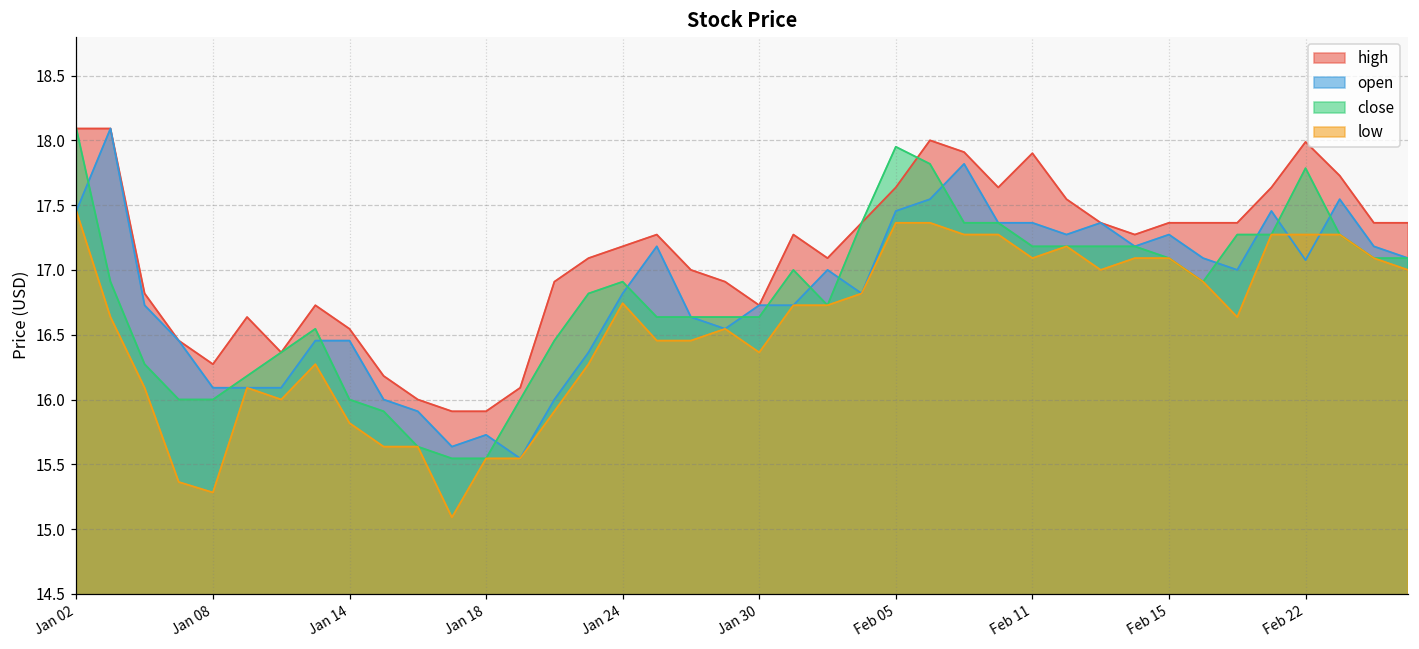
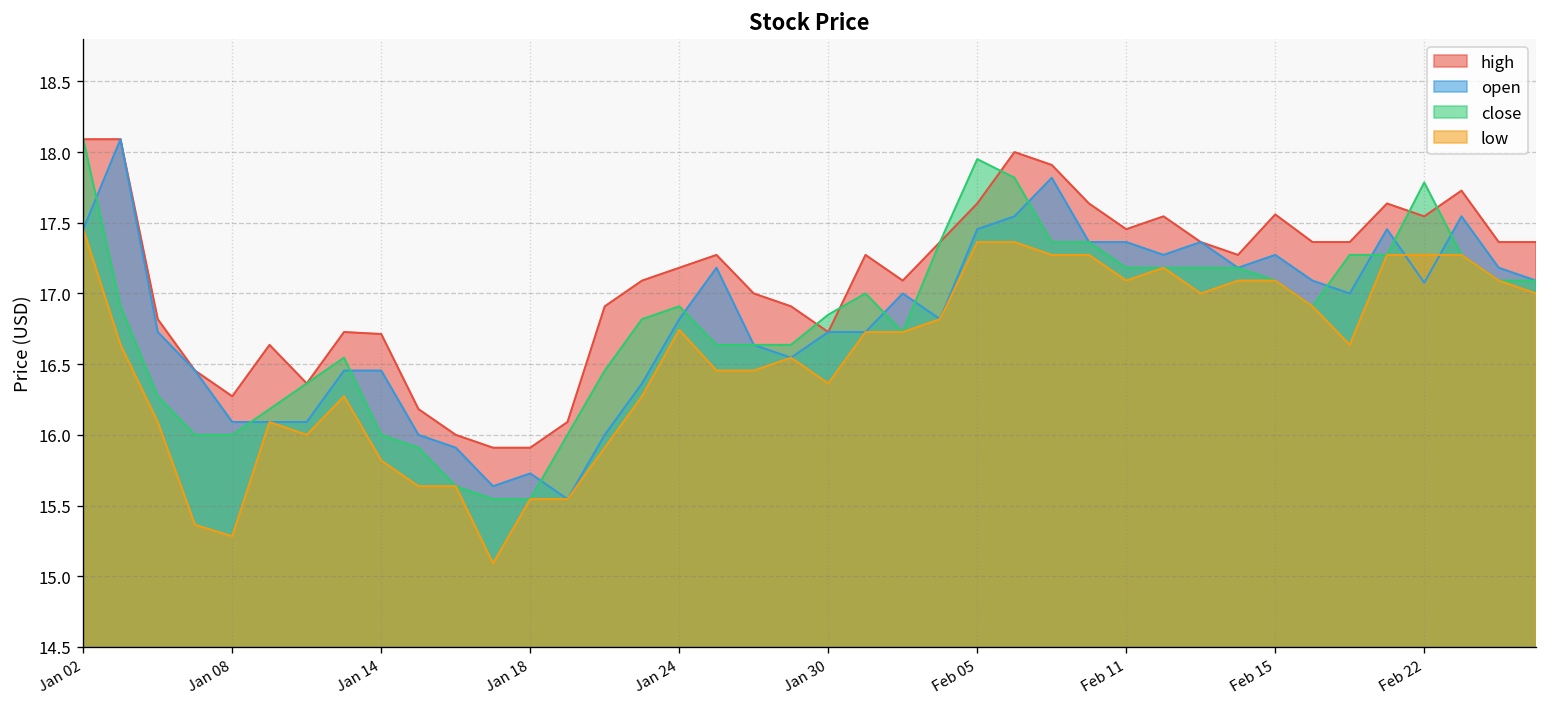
  {
    "high": {
      "Jan 08": 16.27,
-     "Jan 14": 16.55,
+     "Jan 14": 16.71,
      "Jan 18": 15.91,
      "Jan 24": 17.18,
      "Feb 05": 17.64,
-     "Feb 11": 17.90,
-     "Feb 15": 17.36,
-     "Feb 22": 17.99
+     "Feb 11": 17.45,
+     "Feb 15": 17.56,
+     "Feb 22": 17.55
    },
    "open": {
      "Jan 08": 16.09,
      "Jan 14": 16.45,
      "Jan 18": 15.73,
      "Jan 24": 16.82,
      "Feb 05": 17.45,
      "Feb 11": 17.36,
      "Feb 15": 17.27,
      "Feb 22": 17.08
    },
    "close": {
      "Jan 08": 16.00,
      "Jan 14": 16.00,
      "Jan 24": 16.91,
-     "Jan 30": 16.64,
+     "Jan 30": 16.85,
      "Feb 05": 17.95,
      "Feb 11": 17.18,
      "Feb 22": 17.79
    },
    "low": {
      "Jan 08": 15.28,
      "Jan 14": 15.82,
      "Jan 24": 16.74,
      "Jan 30": 16.36,
      "Feb 05": 17.36,
      "Feb 11": 17.09,
      "Feb 22": 17.27
    }
  }
